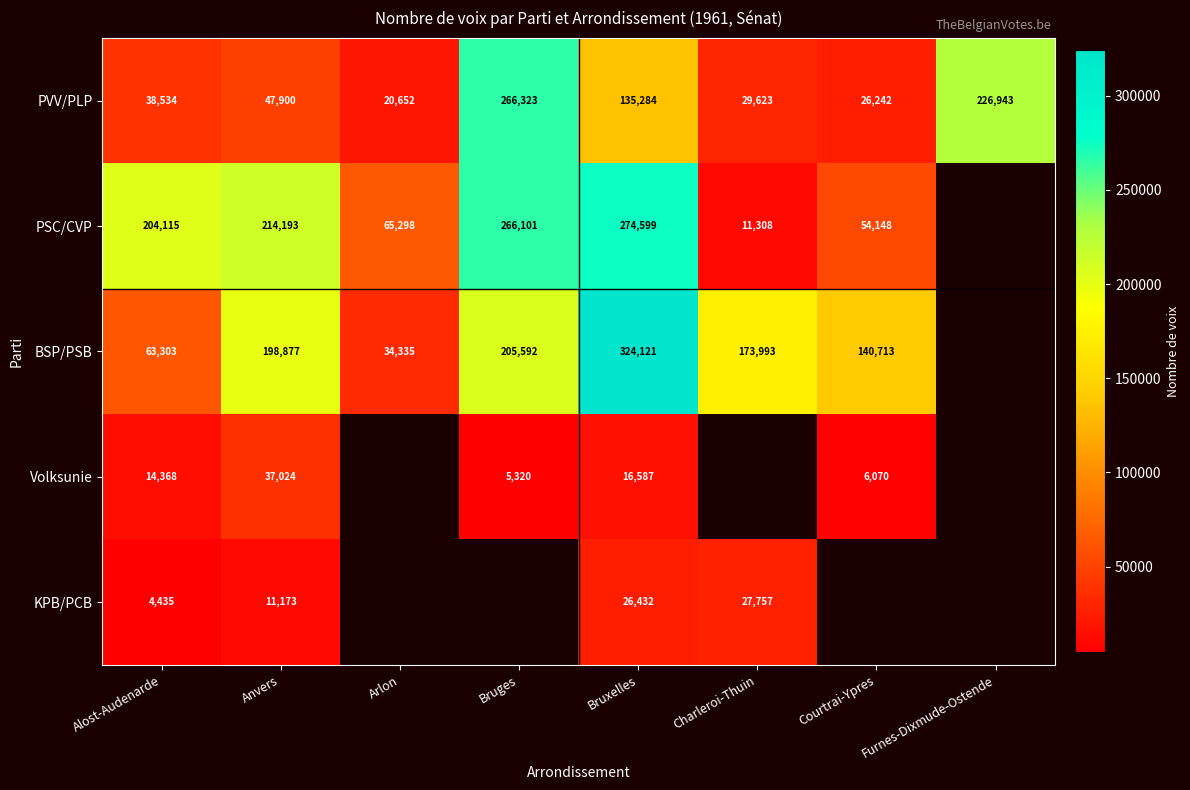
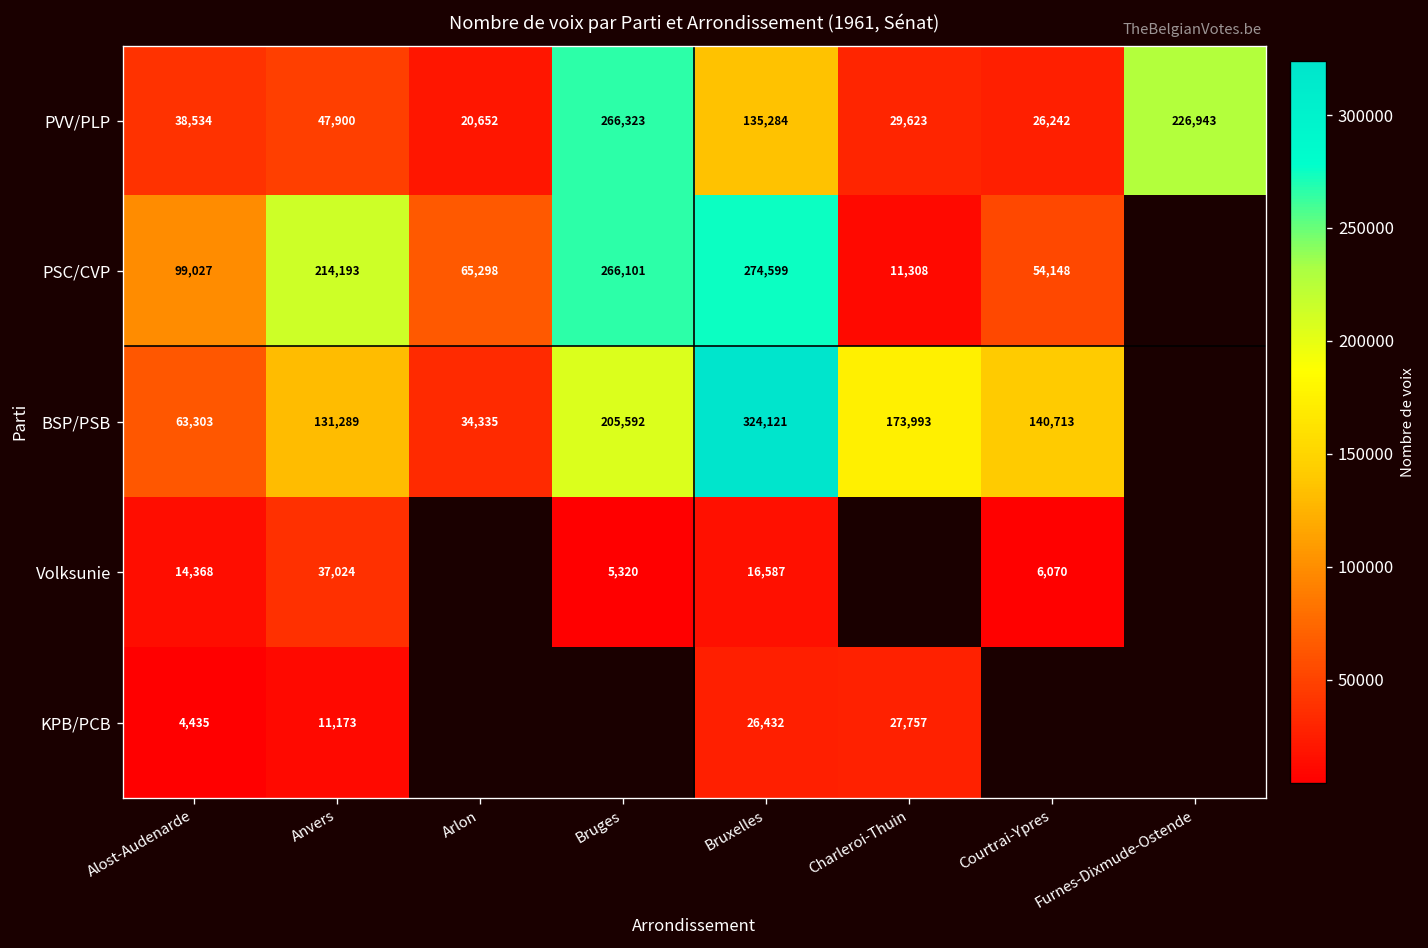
  {
    "PVV/PLP": {
      "Alost-Audenarde": "38,534",
      "Anvers": "47,900",
      "Arlon": "20,652",
      "Bruges": "266,323",
      "Bruxelles": "135,284",
      "Charleroi-Thuin": "29,623",
      "Courtrai-Ypres": "26,242",
      "Furnes-Dixmude-Ostende": "226,943"
    },
    "PSC/CVP": {
-     "Alost-Audenarde": "204,115",
+     "Alost-Audenarde": "99,027",
      "Anvers": "214,193",
      "Arlon": "65,298",
      "Bruges": "266,101",
      "Bruxelles": "274,599",
      "Charleroi-Thuin": "11,308",
      "Courtrai-Ypres": "54,148"
    },
    "BSP/PSB": {
      "Alost-Audenarde": "63,303",
-     "Anvers": "198,877",
+     "Anvers": "131,289",
      "Arlon": "34,335",
      "Bruges": "205,592",
      "Bruxelles": "324,121",
      "Charleroi-Thuin": "173,993",
      "Courtrai-Ypres": "140,713"
    },
    "Volksunie": {
      "Alost-Audenarde": "14,368",
      "Anvers": "37,024",
      "Bruges": "5,320",
      "Bruxelles": "16,587",
      "Courtrai-Ypres": "6,070"
    },
    "KPB/PCB": {
      "Alost-Audenarde": "4,435",
      "Anvers": "11,173",
      "Bruxelles": "26,432",
      "Charleroi-Thuin": "27,757"
    }
  }
